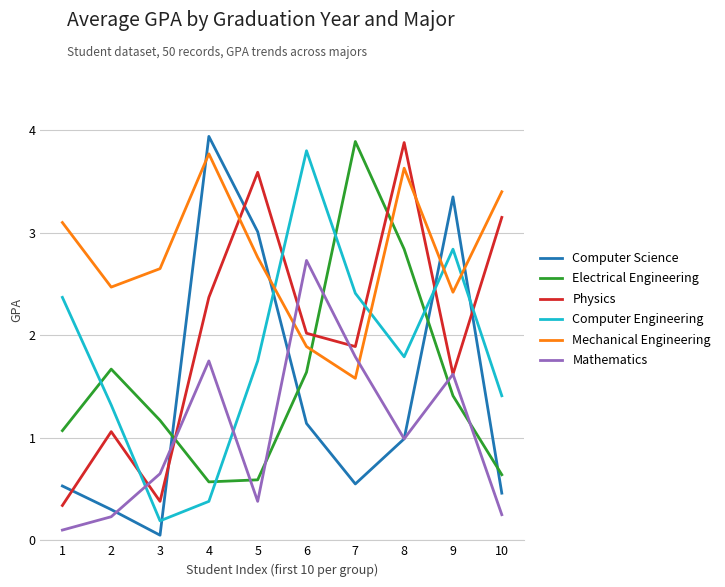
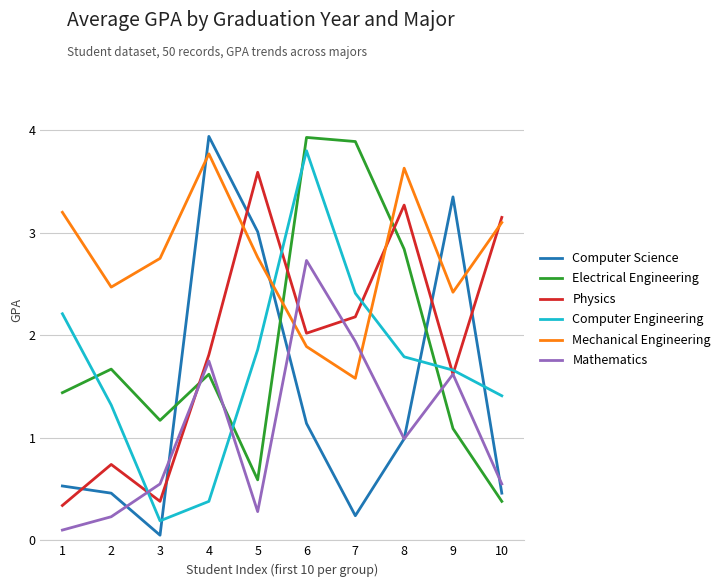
  {
    "Computer Science": {
      "1": 0.53,
-     "2": 0.30,
+     "2": 0.46,
      "3": 0.05,
      "4": 3.94,
      "5": 3.01,
      "6": 1.14,
-     "7": 0.55,
+     "7": 0.24,
      "9": 3.35,
      "10": 0.46
    },
    "Electrical Engineering": {
-     "1": 1.07,
+     "1": 1.44,
      "2": 1.67,
      "3": 1.17,
-     "4": 0.57,
+     "4": 1.62,
      "5": 0.59,
-     "6": 1.64,
+     "6": 3.93,
      "7": 3.89,
      "8": 2.84,
-     "9": 1.41,
-     "10": 0.64
+     "9": 1.09,
+     "10": 0.38
    },
    "Physics": {
      "1": 0.34,
-     "2": 1.06,
+     "2": 0.74,
      "3": 0.38,
-     "4": 2.37,
+     "4": 1.81,
      "5": 3.59,
      "6": 2.02,
-     "7": 1.89,
-     "8": 3.88,
+     "7": 2.18,
+     "8": 3.27,
      "10": 3.15
    },
    "Computer Engineering": {
-     "1": 2.37,
+     "1": 2.21,
      "2": 1.32,
      "3": 0.19,
      "4": 0.38,
-     "5": 1.75,
+     "5": 1.86,
      "6": 3.80,
      "7": 2.41,
      "8": 1.79,
-     "9": 2.84,
+     "9": 1.66,
      "10": 1.41
    },
    "Mechanical Engineering": {
-     "1": 3.1,
+     "1": 3.2,
      "2": 2.47,
-     "3": 2.65,
+     "3": 2.75,
      "4": 3.77,
      "5": 2.76,
      "6": 1.89,
      "7": 1.58,
      "8": 3.63,
      "9": 2.42,
-     "10": 3.4
+     "10": 3.1
    },
    "Mathematics": {
      "1": 0.10,
      "2": 0.23,
-     "3": 0.65,
+     "3": 0.55,
      "4": 1.75,
-     "5": 0.38,
+     "5": 0.28,
      "6": 2.73,
-     "7": 1.79,
-     "10": 0.25
+     "7": 1.94,
+     "10": 0.55
    }
  }
